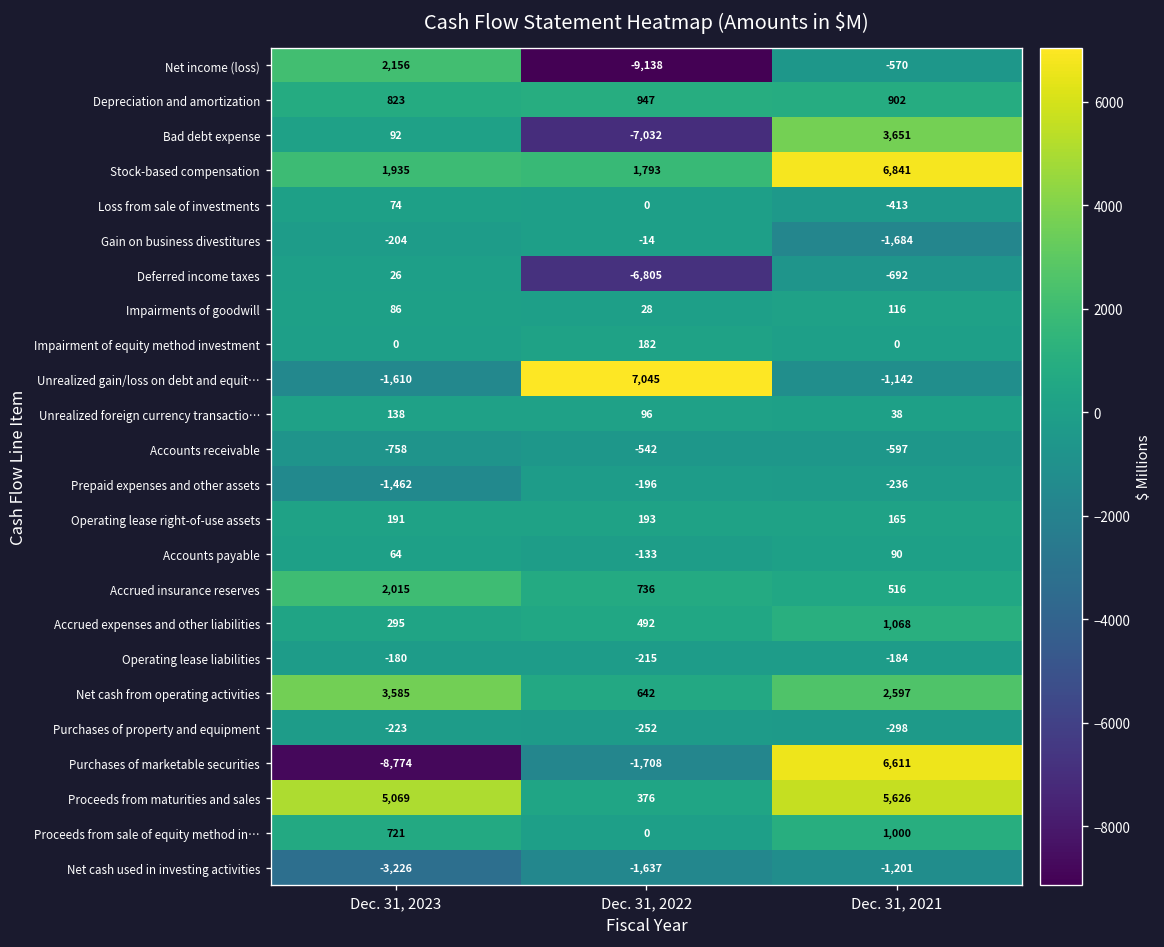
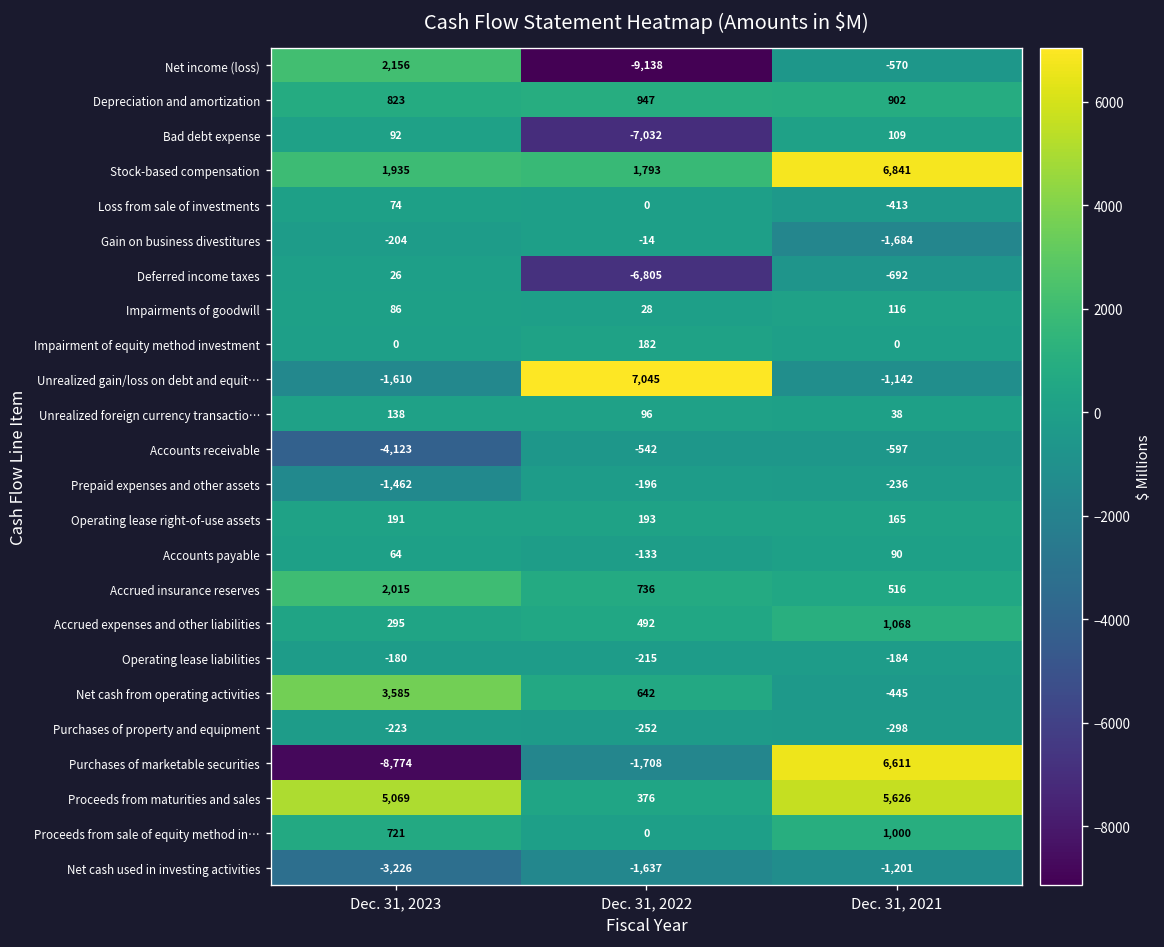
  {
    "Net income (loss)": {
      "Dec. 31, 2023": "2,156",
      "Dec. 31, 2022": "-9,138",
      "Dec. 31, 2021": "-570"
    },
    "Depreciation and amortization": {
      "Dec. 31, 2023": "823",
      "Dec. 31, 2022": "947",
      "Dec. 31, 2021": "902"
    },
    "Bad debt expense": {
      "Dec. 31, 2023": "92",
      "Dec. 31, 2022": "-7,032",
-     "Dec. 31, 2021": "3,651"
+     "Dec. 31, 2021": "109"
    },
    "Stock-based compensation": {
      "Dec. 31, 2023": "1,935",
      "Dec. 31, 2022": "1,793",
      "Dec. 31, 2021": "6,841"
    },
    "Loss from sale of investments": {
      "Dec. 31, 2023": "74",
      "Dec. 31, 2022": "0",
      "Dec. 31, 2021": "-413"
    },
    "Gain on business divestitures": {
      "Dec. 31, 2023": "-204",
      "Dec. 31, 2022": "-14",
      "Dec. 31, 2021": "-1,684"
    },
    "Deferred income taxes": {
      "Dec. 31, 2023": "26",
      "Dec. 31, 2022": "-6,805",
      "Dec. 31, 2021": "-692"
    },
    "Impairments of goodwill": {
      "Dec. 31, 2023": "86",
      "Dec. 31, 2022": "28",
      "Dec. 31, 2021": "116"
    },
    "Impairment of equity method investment": {
      "Dec. 31, 2023": "0",
      "Dec. 31, 2022": "182",
      "Dec. 31, 2021": "0"
    },
    "Unrealized gain/loss on debt and equit…": {
      "Dec. 31, 2023": "-1,610",
      "Dec. 31, 2022": "7,045",
      "Dec. 31, 2021": "-1,142"
    },
    "Unrealized foreign currency transactio…": {
      "Dec. 31, 2023": "138",
      "Dec. 31, 2022": "96",
      "Dec. 31, 2021": "38"
    },
    "Accounts receivable": {
-     "Dec. 31, 2023": "-758",
+     "Dec. 31, 2023": "-4,123",
      "Dec. 31, 2022": "-542",
      "Dec. 31, 2021": "-597"
    },
    "Prepaid expenses and other assets": {
      "Dec. 31, 2023": "-1,462",
      "Dec. 31, 2022": "-196",
      "Dec. 31, 2021": "-236"
    },
    "Operating lease right-of-use assets": {
      "Dec. 31, 2023": "191",
      "Dec. 31, 2022": "193",
      "Dec. 31, 2021": "165"
    },
    "Accounts payable": {
      "Dec. 31, 2023": "64",
      "Dec. 31, 2022": "-133",
      "Dec. 31, 2021": "90"
    },
    "Accrued insurance reserves": {
      "Dec. 31, 2023": "2,015",
      "Dec. 31, 2022": "736",
      "Dec. 31, 2021": "516"
    },
    "Accrued expenses and other liabilities": {
      "Dec. 31, 2023": "295",
      "Dec. 31, 2022": "492",
      "Dec. 31, 2021": "1,068"
    },
    "Operating lease liabilities": {
      "Dec. 31, 2023": "-180",
      "Dec. 31, 2022": "-215",
      "Dec. 31, 2021": "-184"
    },
    "Net cash from operating activities": {
      "Dec. 31, 2023": "3,585",
      "Dec. 31, 2022": "642",
-     "Dec. 31, 2021": "2,597"
+     "Dec. 31, 2021": "-445"
    },
    "Purchases of property and equipment": {
      "Dec. 31, 2023": "-223",
      "Dec. 31, 2022": "-252",
      "Dec. 31, 2021": "-298"
    },
    "Purchases of marketable securities": {
      "Dec. 31, 2023": "-8,774",
      "Dec. 31, 2022": "-1,708",
      "Dec. 31, 2021": "6,611"
    },
    "Proceeds from maturities and sales": {
      "Dec. 31, 2023": "5,069",
      "Dec. 31, 2022": "376",
      "Dec. 31, 2021": "5,626"
    },
    "Proceeds from sale of equity method in…": {
      "Dec. 31, 2023": "721",
      "Dec. 31, 2022": "0",
      "Dec. 31, 2021": "1,000"
    },
    "Net cash used in investing activities": {
      "Dec. 31, 2023": "-3,226",
      "Dec. 31, 2022": "-1,637",
      "Dec. 31, 2021": "-1,201"
    }
  }
